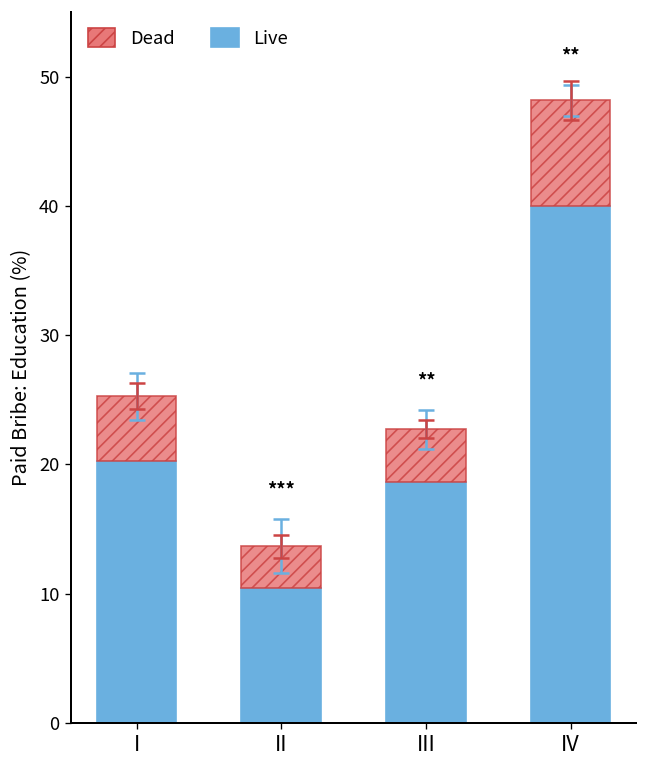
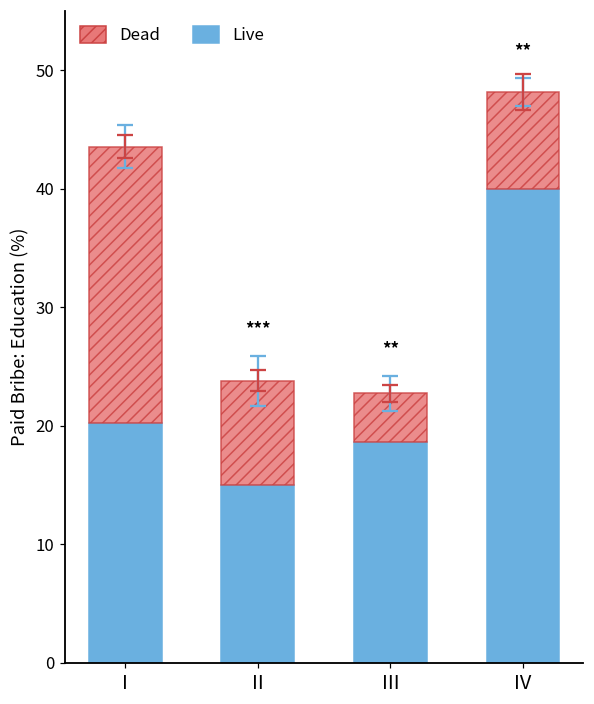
  {
    "Live": {
      "I": 20.3,
-     "II": 10.5,
+     "II": 15.0,
      "III": 18.6,
      "IV": 40.0
    },
    "Dead": {
-     "I": 5.0,
-     "II": 3.2,
+     "I": 23.3,
+     "II": 8.8,
      "III": 4.1,
      "IV": 8.2
    }
  }
